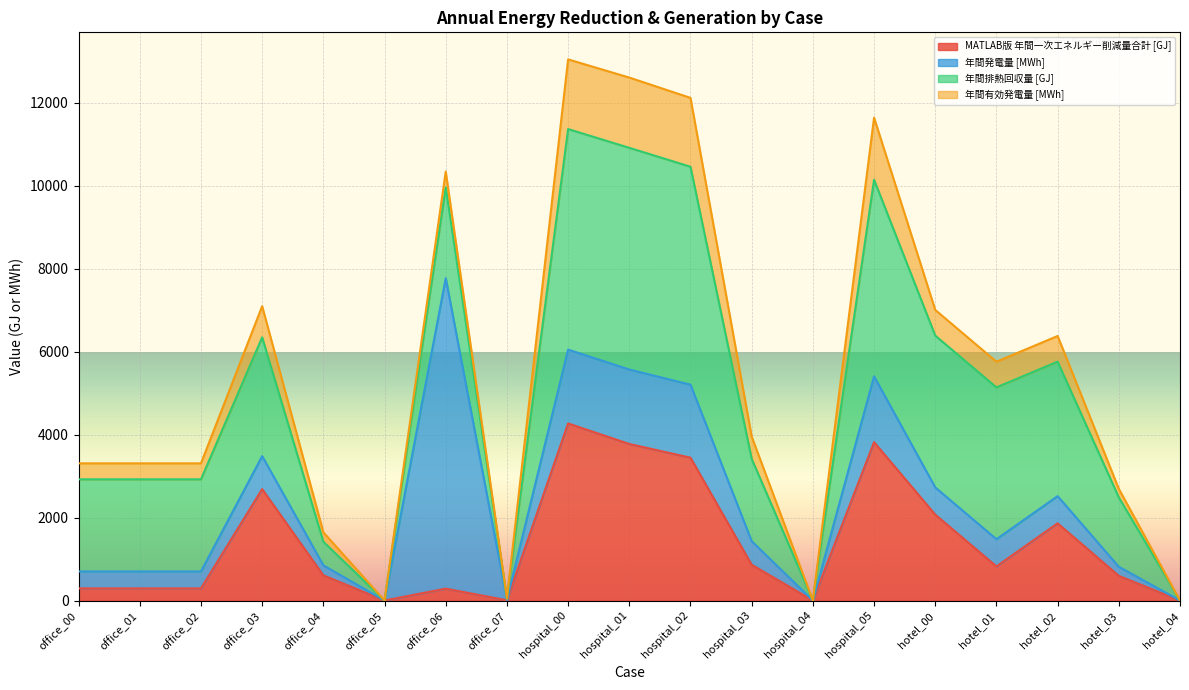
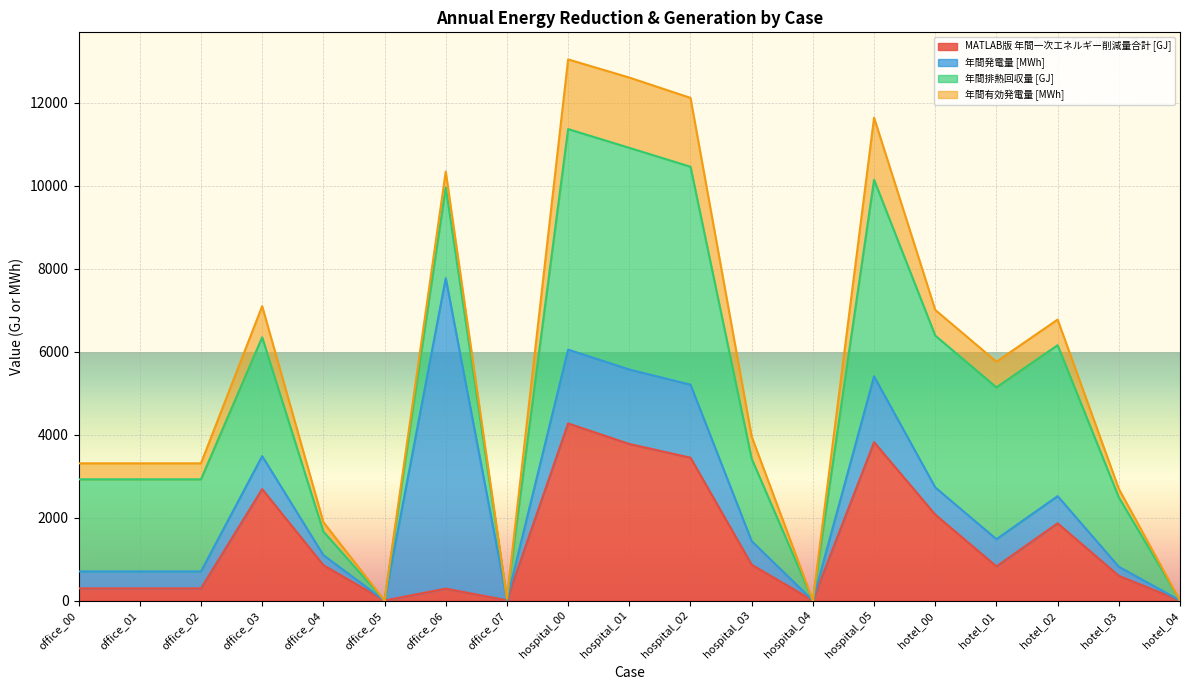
  {
    "MATLAB版 年間一次エネルギー削減量合計 [GJ]": {
      "office_00": 300,
      "office_01": 300,
      "office_02": 300,
      "office_03": 2700,
-     "office_04": 600,
+     "office_04": 900,
      "office_06": 300,
      "hospital_00": 4300,
      "hospital_01": 3800,
      "hospital_02": 3400,
      "hospital_03": 900,
      "hospital_05": 3800,
      "hotel_00": 2100,
      "hotel_01": 800,
      "hotel_02": 1900,
      "hotel_03": 600
    },
    "年間発電量 [MWh]": {
      "office_00": 400,
      "office_01": 400,
      "office_02": 400,
      "office_03": 800,
      "office_04": 200,
      "office_06": 7500,
      "hospital_00": 1800,
      "hospital_01": 1800,
      "hospital_02": 1800,
      "hospital_03": 600,
      "hospital_05": 1600,
      "hotel_00": 700,
      "hotel_01": 700,
      "hotel_02": 700,
      "hotel_03": 200
    },
    "年間排熱回収量 [GJ]": {
      "office_00": 2200,
      "office_01": 2200,
      "office_02": 2200,
      "office_03": 2900,
      "office_04": 600,
      "office_06": 2200,
      "hospital_00": 5300,
      "hospital_01": 5300,
      "hospital_02": 5300,
      "hospital_03": 2000,
      "hospital_05": 4700,
      "hotel_00": 3700,
      "hotel_01": 3700,
-     "hotel_02": 3200,
+     "hotel_02": 3600,
      "hotel_03": 1700
    },
    "年間有効発電量 [MWh]": {
      "office_00": 400,
      "office_01": 400,
      "office_02": 400,
      "office_03": 800,
      "office_04": 200,
      "office_06": 400,
      "hospital_00": 1700,
      "hospital_01": 1700,
      "hospital_02": 1700,
      "hospital_03": 500,
      "hospital_05": 1500,
      "hotel_00": 600,
      "hotel_01": 600,
      "hotel_02": 600,
      "hotel_03": 200
    }
  }
